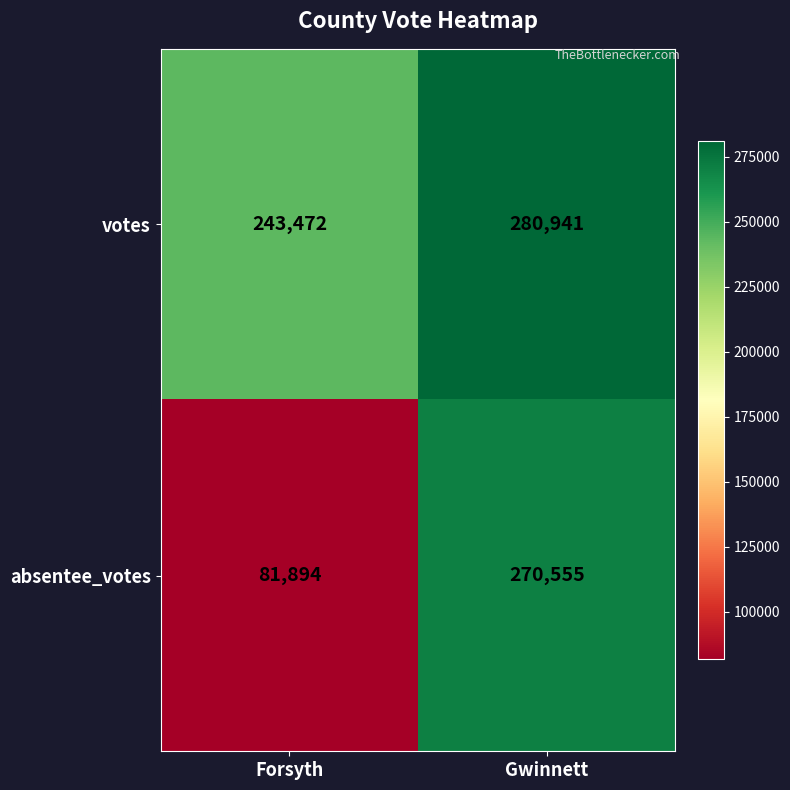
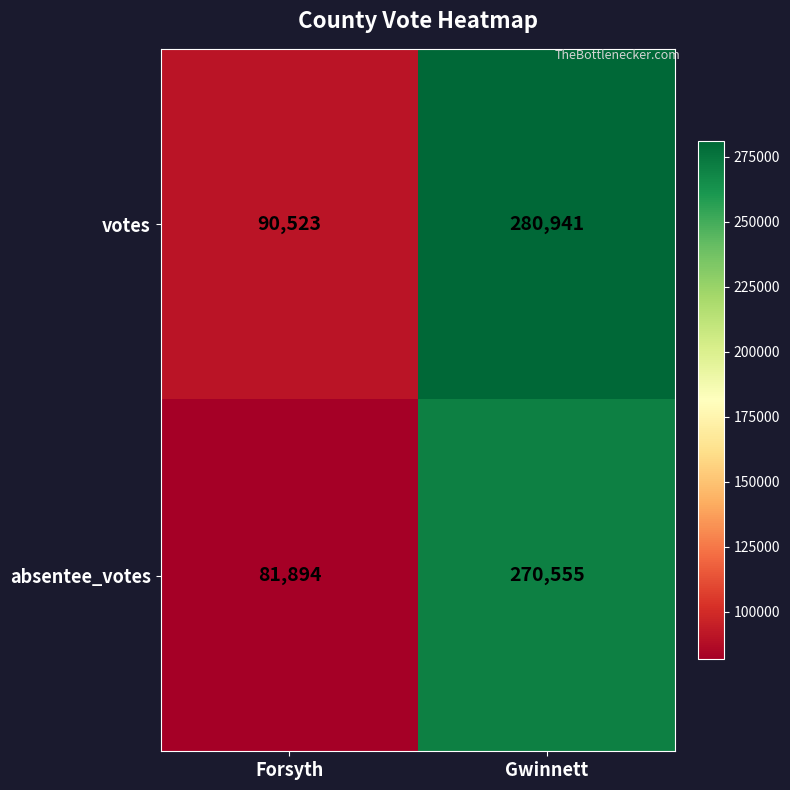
  {
    "votes": {
-     "Forsyth": "243,472"
+     "Forsyth": "90,523"
    },
    "absentee_votes": {
      "Forsyth": "81,894",
      "Gwinnett": "270,555"
    }
  }
